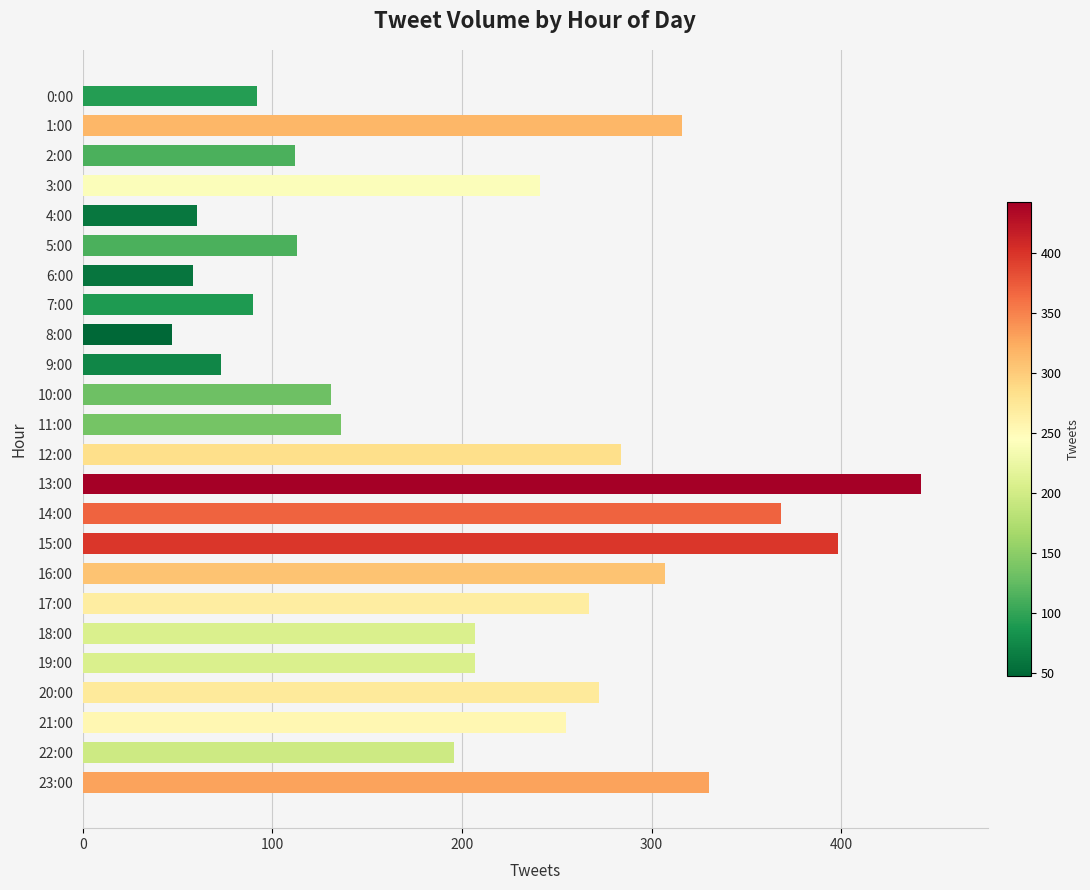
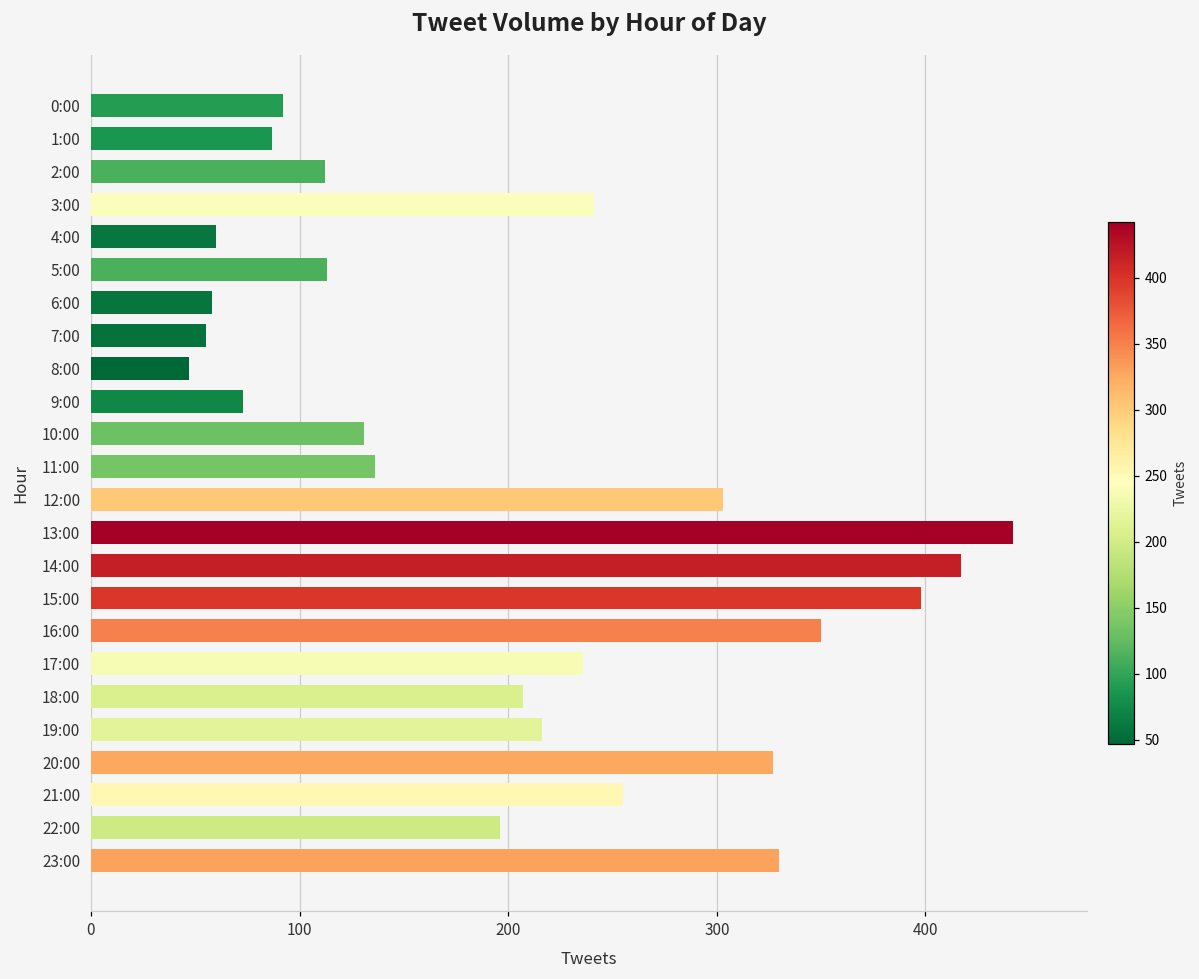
  {
    "0:00": 92,
-   "1:00": 316,
+   "1:00": 87,
    "2:00": 112,
    "3:00": 241,
    "4:00": 60,
    "5:00": 113,
    "6:00": 58,
-   "7:00": 90,
+   "7:00": 55,
    "8:00": 47,
    "9:00": 73,
    "10:00": 131,
    "11:00": 136,
-   "12:00": 284,
+   "12:00": 303,
    "13:00": 442,
-   "14:00": 368,
+   "14:00": 417,
    "15:00": 398,
-   "16:00": 307,
-   "17:00": 267,
+   "16:00": 350,
+   "17:00": 236,
    "18:00": 207,
-   "19:00": 207,
-   "20:00": 272,
+   "19:00": 216,
+   "20:00": 327,
    "21:00": 255,
    "22:00": 196,
    "23:00": 330
  }
